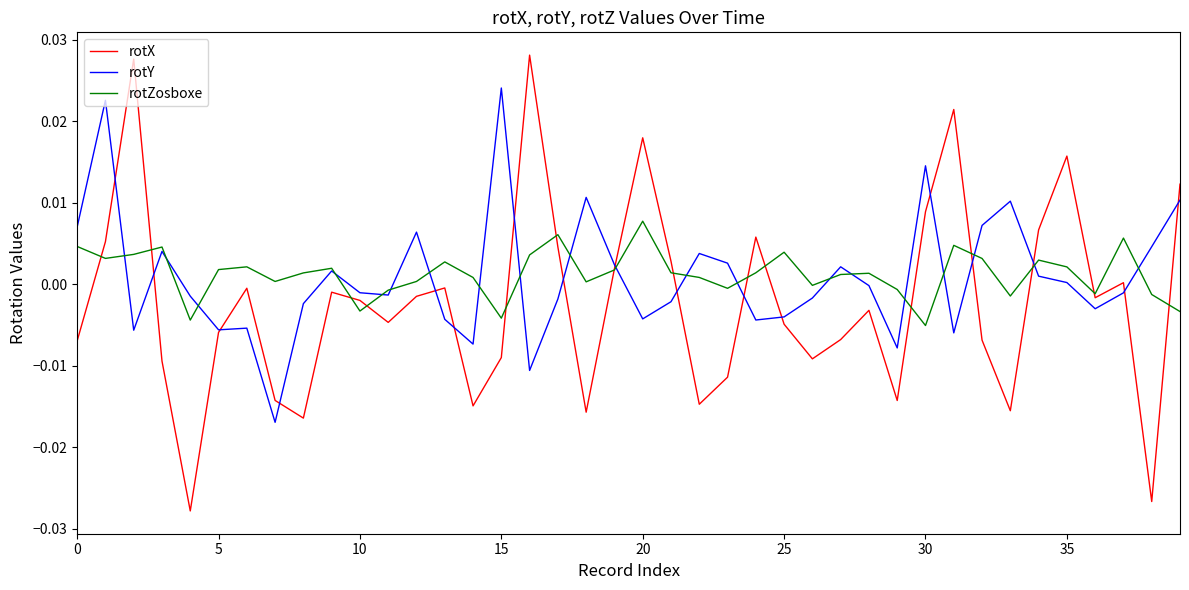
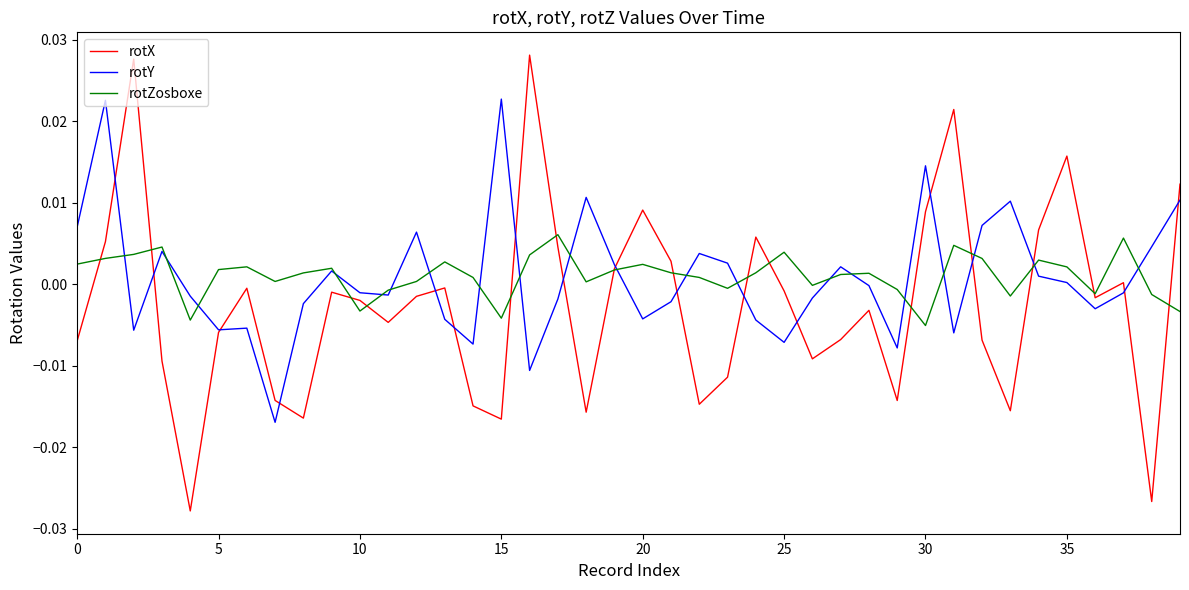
  {
    "rotX": {
      "0": -0.007,
      "5": -0.006,
      "10": -0.002,
-     "15": -0.009,
-     "20": 0.018,
-     "25": -0.005,
+     "15": -0.017,
+     "20": 0.009,
+     "25": -0.001,
      "30": 0.009,
      "35": 0.016
    },
    "rotY": {
      "0": 0.007,
      "5": -0.006,
      "10": -0.001,
-     "15": 0.024,
+     "15": 0.023,
      "20": -0.004,
-     "25": -0.004,
+     "25": -0.007,
      "30": 0.015,
      "35": 0.000
    },
    "rotZosboxe": {
-     "0": 0.005,
+     "0": 0.002,
      "5": 0.002,
      "10": -0.003,
      "15": -0.004,
-     "20": 0.008,
+     "20": 0.002,
      "25": 0.004,
      "30": -0.005,
      "35": 0.002
    }
  }
